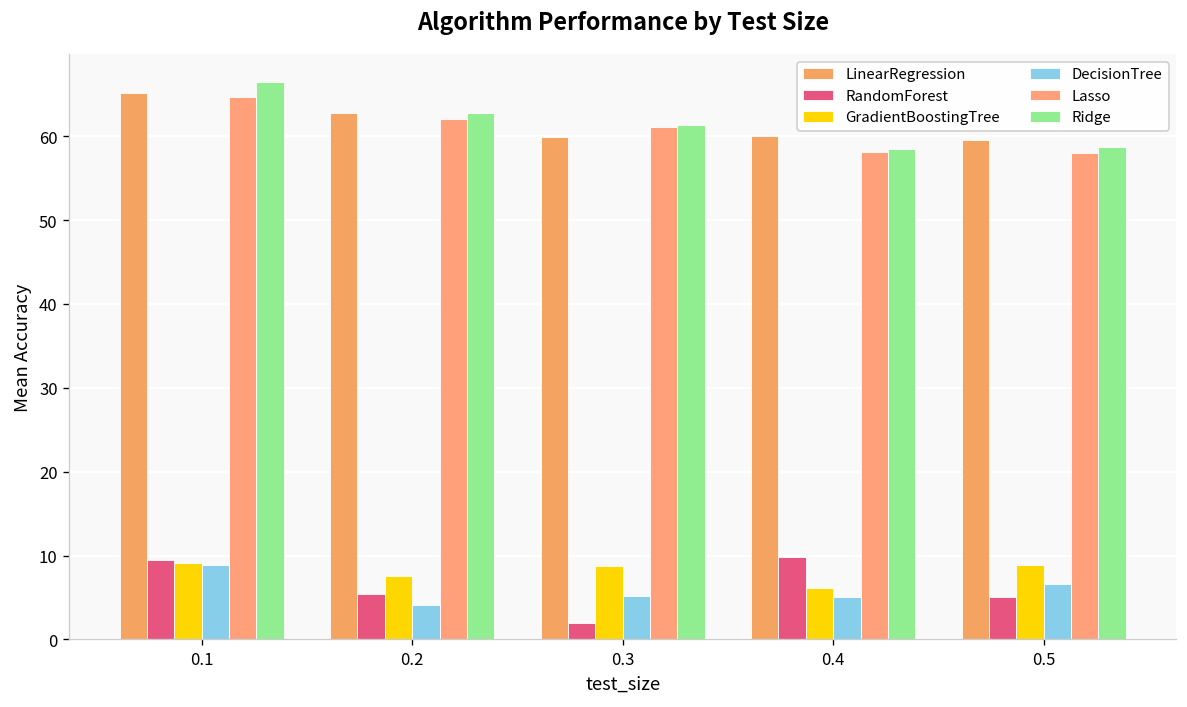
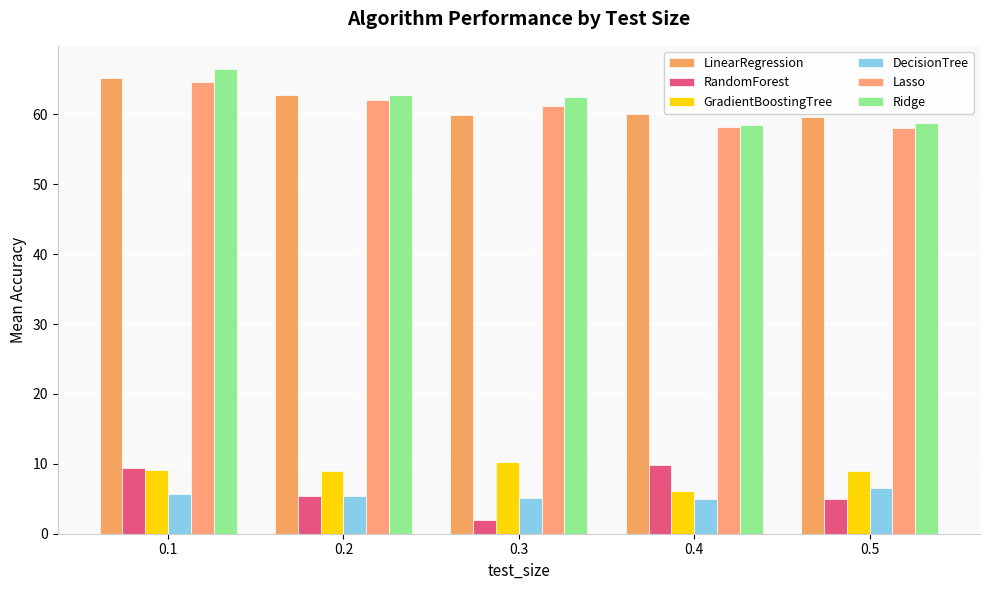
  {
    "RandomForest": {
      "0.1": 9,
      "0.2": 5,
      "0.3": 2,
      "0.4": 10,
      "0.5": 5
    },
    "GradientBoostingTree": {
      "0.1": 9,
-     "0.2": 8,
-     "0.3": 9,
+     "0.2": 9,
+     "0.3": 10,
      "0.4": 6,
      "0.5": 9
    },
    "DecisionTree": {
-     "0.1": 9,
-     "0.2": 4,
+     "0.1": 6,
+     "0.2": 5,
      "0.3": 5,
      "0.4": 5,
      "0.5": 7
    },
    "Ridge": {
      "0.1": 66,
      "0.2": 63,
-     "0.3": 61,
+     "0.3": 63,
      "0.4": 58,
      "0.5": 59
    }
  }
